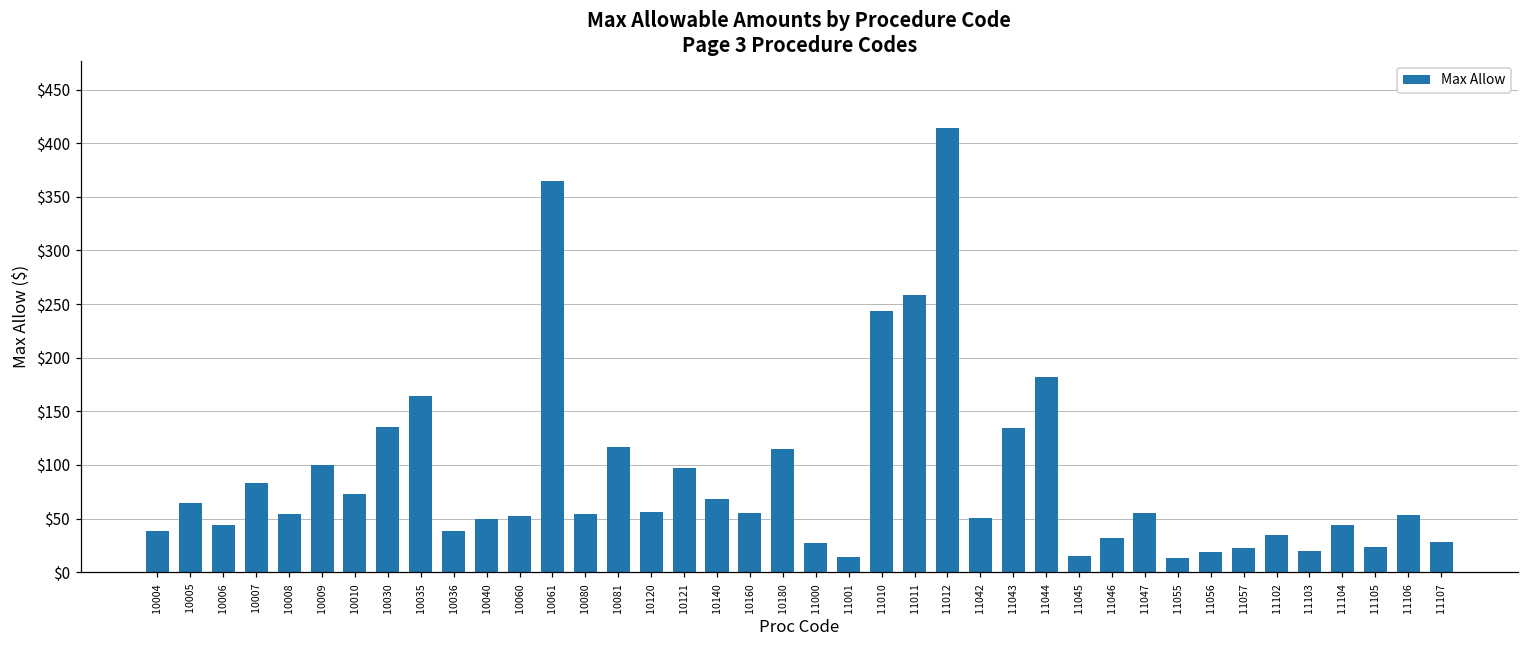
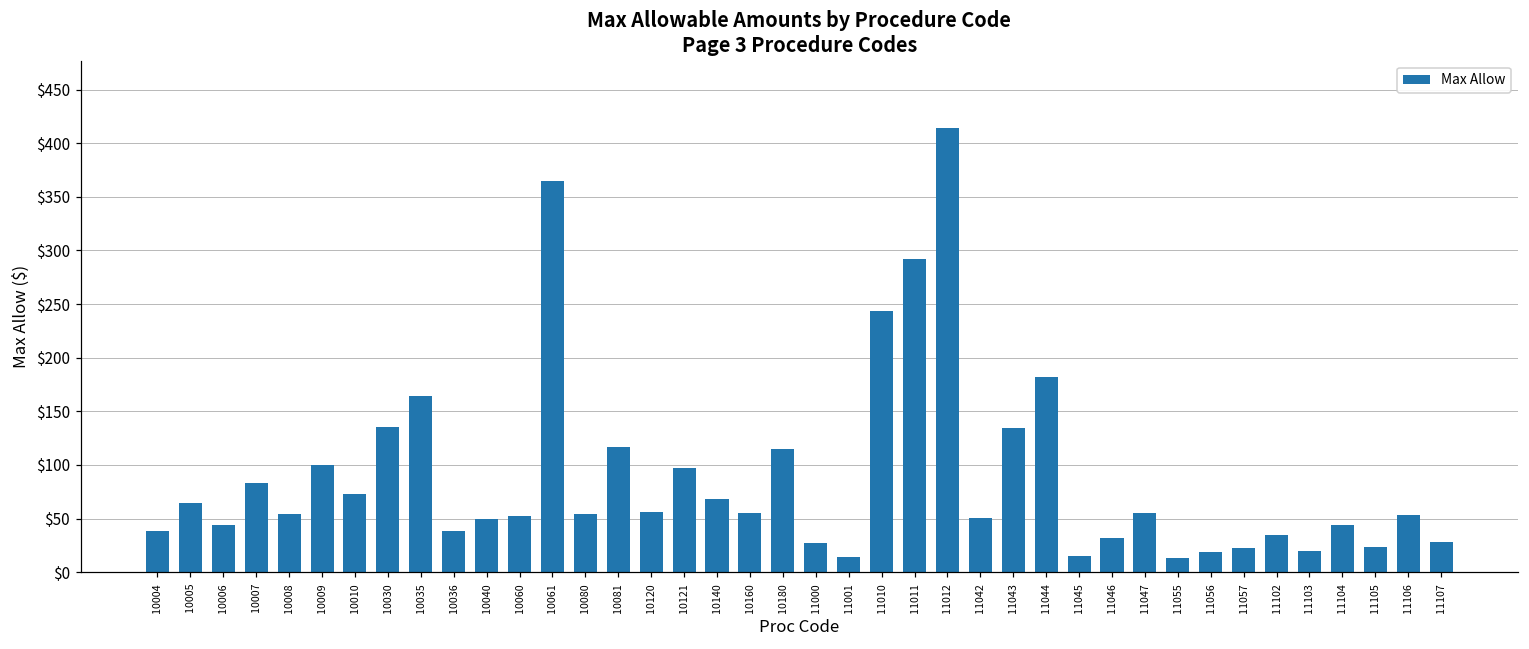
  {
    "10004": "$40",
    "10005": "$60",
    "10006": "$40",
    "10007": "$80",
    "10008": "$50",
    "10009": "$100",
    "10010": "$70",
    "10030": "$130",
    "10035": "$160",
    "10036": "$40",
    "10040": "$50",
    "10060": "$50",
    "10061": "$370",
    "10080": "$50",
    "10081": "$120",
    "10120": "$60",
    "10121": "$100",
    "10140": "$70",
    "10160": "$60",
    "10180": "$120",
    "11000": "$30",
    "11001": "$10",
    "11010": "$240",
-   "11011": "$260",
+   "11011": "$290",
    "11012": "$410",
    "11042": "$50",
    "11043": "$130",
    "11044": "$180",
    "11045": "$20",
    "11046": "$30",
    "11047": "$60",
    "11055": "$10",
    "11056": "$20",
    "11057": "$20",
    "11102": "$30",
    "11103": "$20",
    "11104": "$40",
    "11105": "$20",
    "11106": "$50",
    "11107": "$30"
  }
